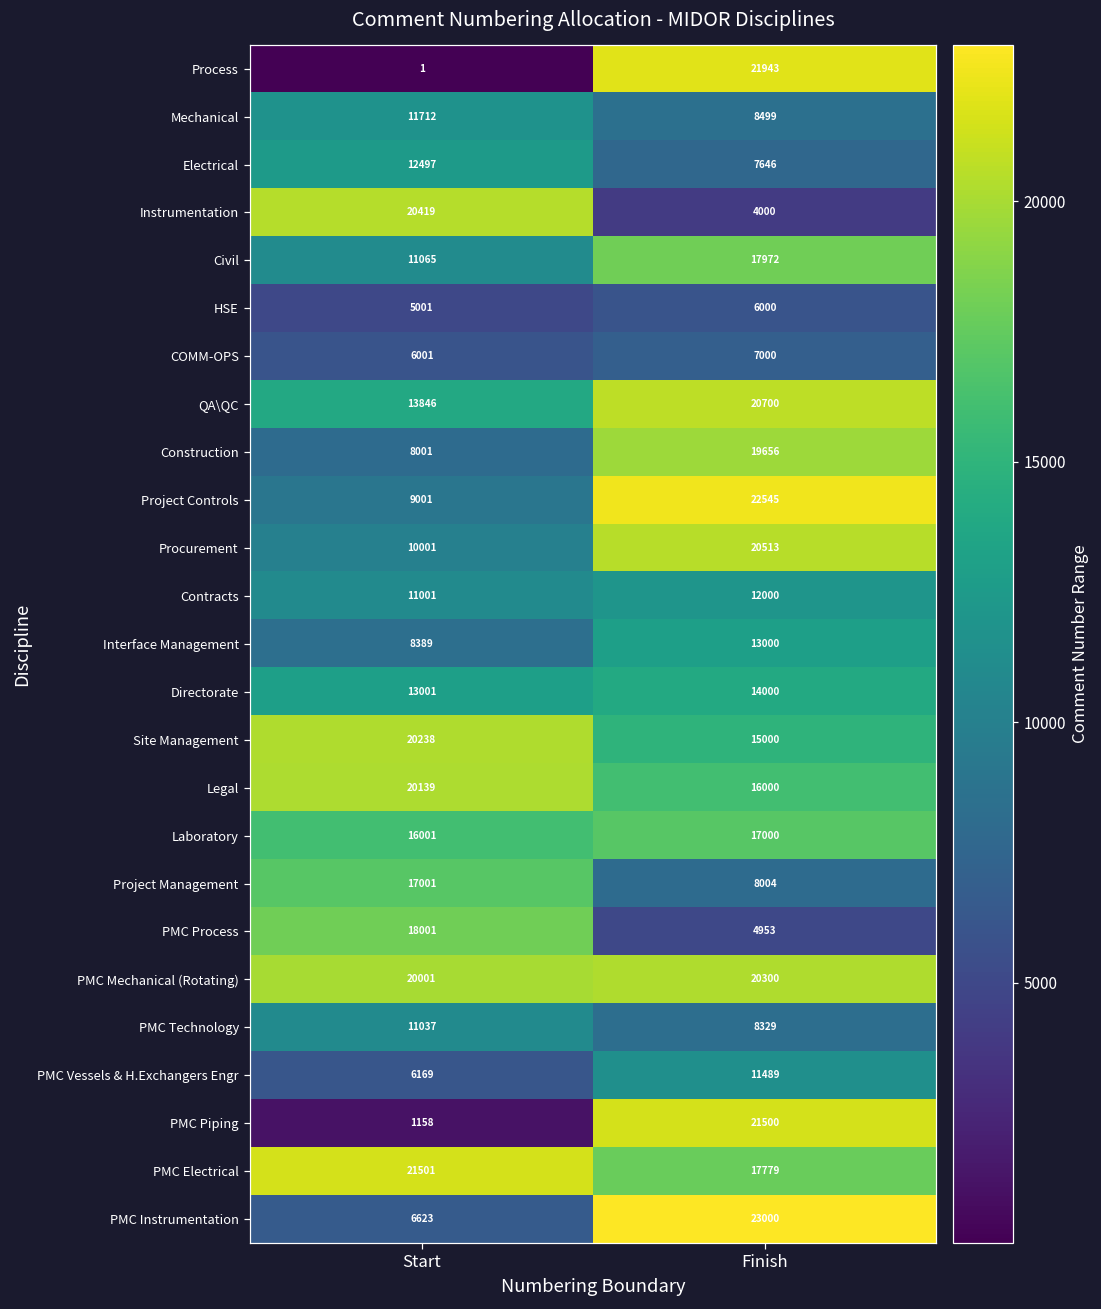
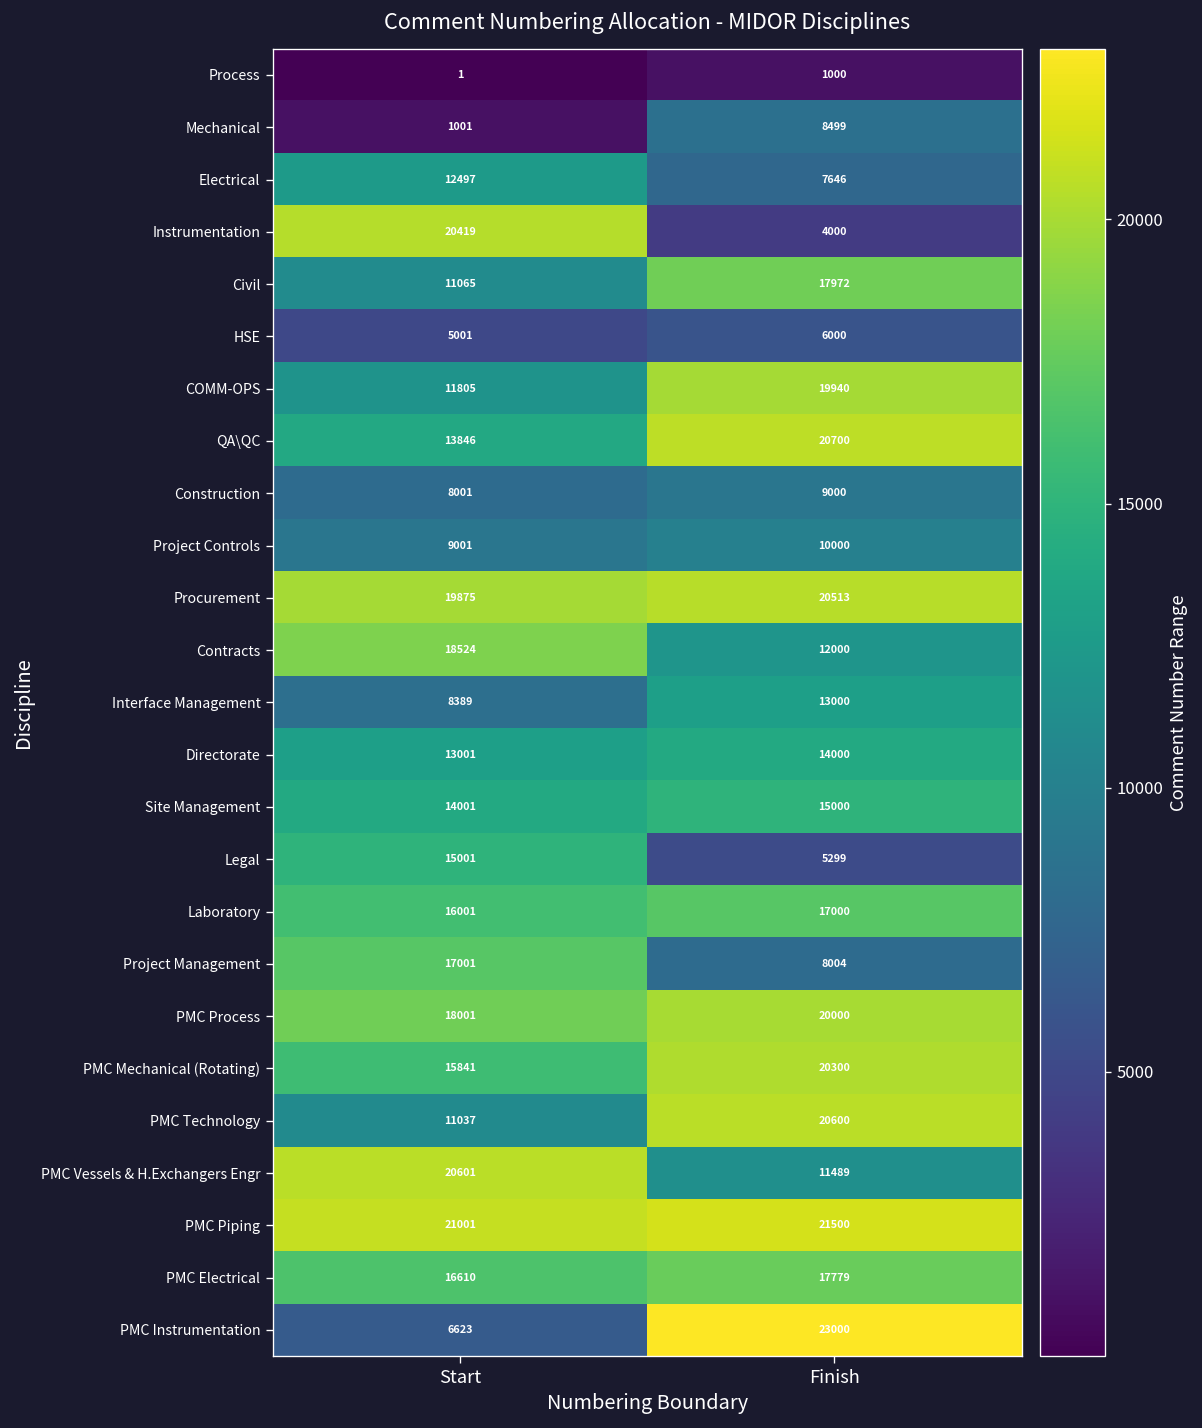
  {
    "Process": {
      "Start": 1,
-     "Finish": 21943
+     "Finish": 1000
    },
    "Mechanical": {
-     "Start": 11712,
+     "Start": 1001,
      "Finish": 8499
    },
    "Electrical": {
      "Start": 12497,
      "Finish": 7646
    },
    "Instrumentation": {
      "Start": 20419,
      "Finish": 4000
    },
    "Civil": {
      "Start": 11065,
      "Finish": 17972
    },
    "HSE": {
      "Start": 5001,
      "Finish": 6000
    },
    "COMM-OPS": {
-     "Start": 6001,
-     "Finish": 7000
+     "Start": 11805,
+     "Finish": 19940
    },
    "QA\\QC": {
      "Start": 13846,
      "Finish": 20700
    },
    "Construction": {
      "Start": 8001,
-     "Finish": 19656
+     "Finish": 9000
    },
    "Project Controls": {
      "Start": 9001,
-     "Finish": 22545
+     "Finish": 10000
    },
    "Procurement": {
-     "Start": 10001,
+     "Start": 19875,
      "Finish": 20513
    },
    "Contracts": {
-     "Start": 11001,
+     "Start": 18524,
      "Finish": 12000
    },
    "Interface Management": {
      "Start": 8389,
      "Finish": 13000
    },
    "Directorate": {
      "Start": 13001,
      "Finish": 14000
    },
    "Site Management": {
-     "Start": 20238,
+     "Start": 14001,
      "Finish": 15000
    },
    "Legal": {
-     "Start": 20139,
-     "Finish": 16000
+     "Start": 15001,
+     "Finish": 5299
    },
    "Laboratory": {
      "Start": 16001,
      "Finish": 17000
    },
    "Project Management": {
      "Start": 17001,
      "Finish": 8004
    },
    "PMC Process": {
      "Start": 18001,
-     "Finish": 4953
+     "Finish": 20000
    },
    "PMC Mechanical (Rotating)": {
-     "Start": 20001,
+     "Start": 15841,
      "Finish": 20300
    },
    "PMC Technology": {
      "Start": 11037,
-     "Finish": 8329
+     "Finish": 20600
    },
    "PMC Vessels & H.Exchangers Engr": {
-     "Start": 6169,
+     "Start": 20601,
      "Finish": 11489
    },
    "PMC Piping": {
-     "Start": 1158,
+     "Start": 21001,
      "Finish": 21500
    },
    "PMC Electrical": {
-     "Start": 21501,
+     "Start": 16610,
      "Finish": 17779
    },
    "PMC Instrumentation": {
      "Start": 6623,
      "Finish": 23000
    }
  }
